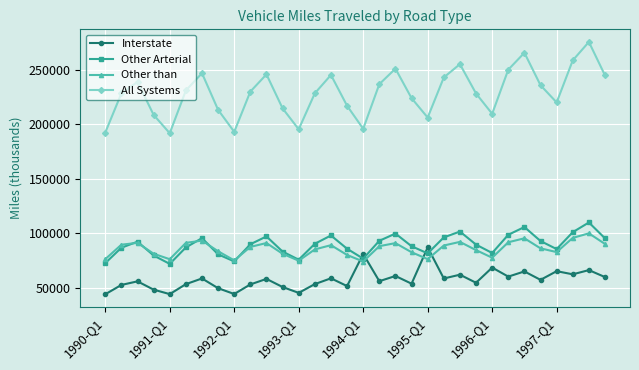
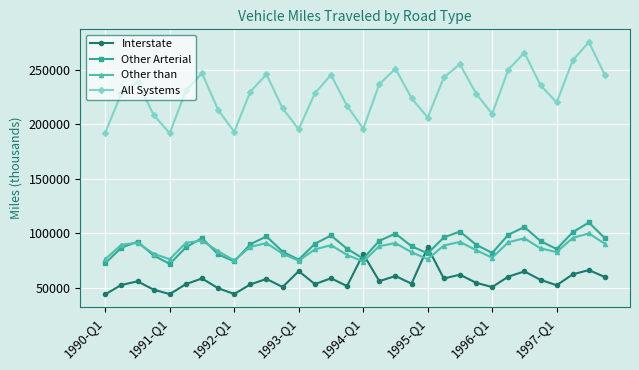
  {
    "Interstate": {
      "1990-Q1": 44000,
      "1991-Q1": 44000,
      "1992-Q1": 44000,
-     "1993-Q1": 45000,
+     "1993-Q1": 65000,
      "1994-Q1": 81000,
      "1995-Q1": 87000,
-     "1996-Q1": 68000,
-     "1997-Q1": 65000
+     "1996-Q1": 50000,
+     "1997-Q1": 52000
    }
  }
